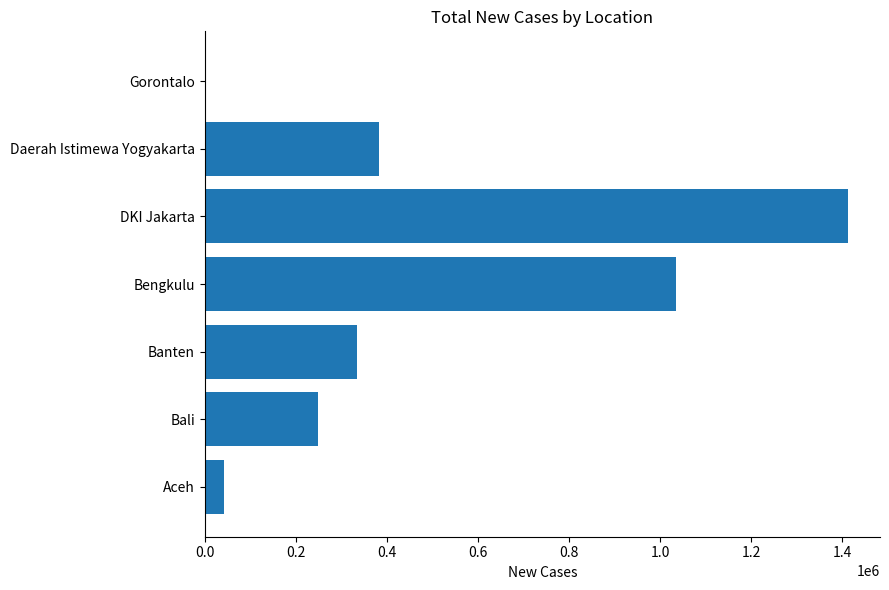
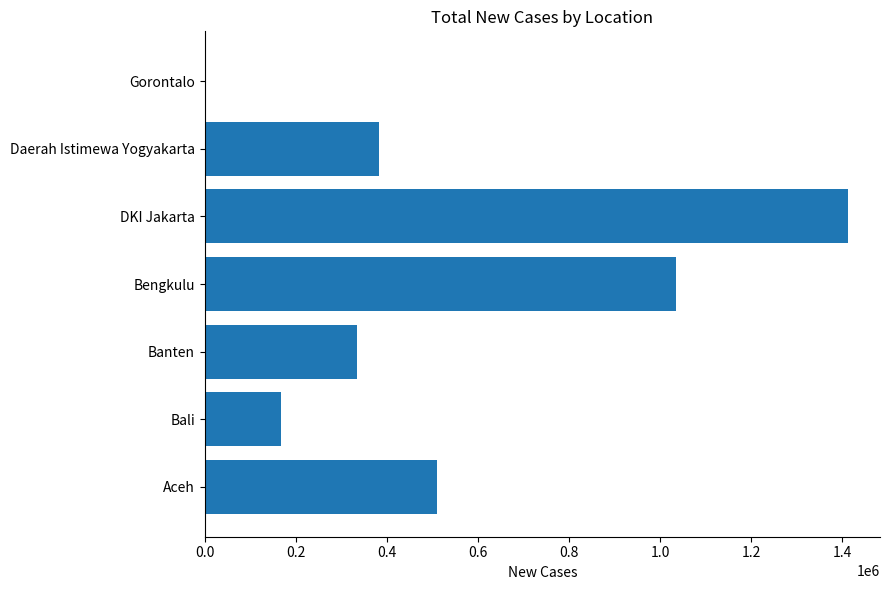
  {
    "Daerah Istimewa Yogyakarta": 380000,
    "DKI Jakarta": 1410000,
    "Bengkulu": 1030000,
    "Banten": 330000,
-   "Bali": 250000,
-   "Aceh": 40000
+   "Bali": 170000,
+   "Aceh": 510000
  }
